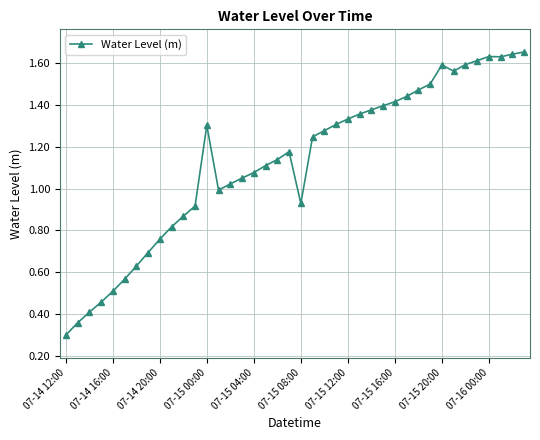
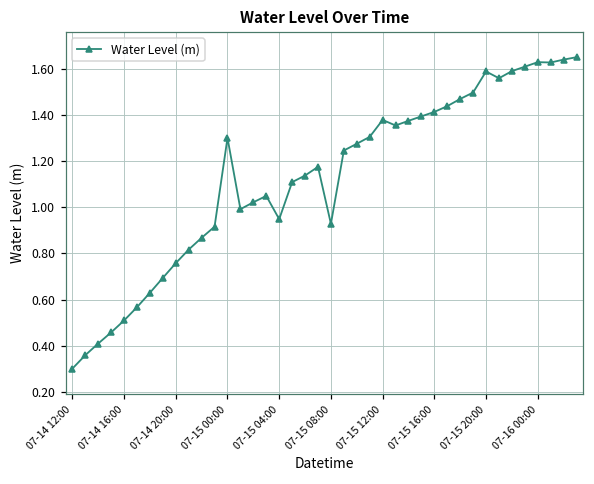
  {
    "07-14 12:00": 0.30,
    "07-14 16:00": 0.51,
    "07-14 20:00": 0.76,
    "07-15 00:00": 1.30,
-   "07-15 04:00": 1.08,
+   "07-15 04:00": 0.95,
    "07-15 08:00": 0.93,
-   "07-15 12:00": 1.33,
+   "07-15 12:00": 1.38,
    "07-15 16:00": 1.41,
    "07-15 20:00": 1.59,
    "07-16 00:00": 1.63
  }
